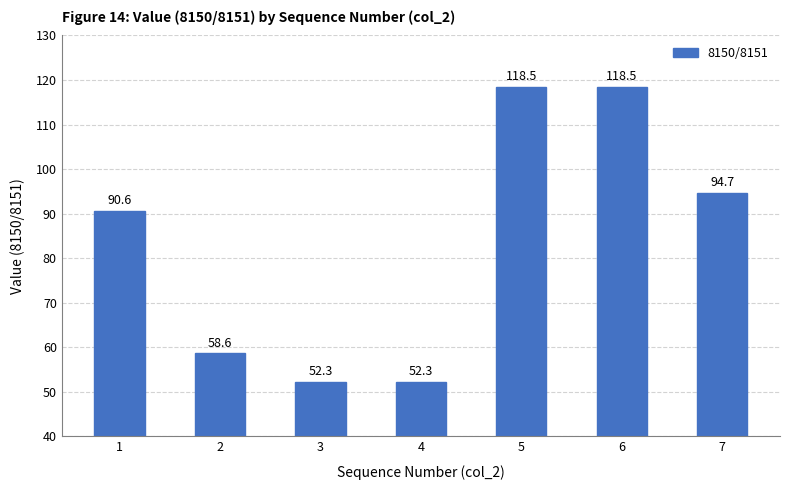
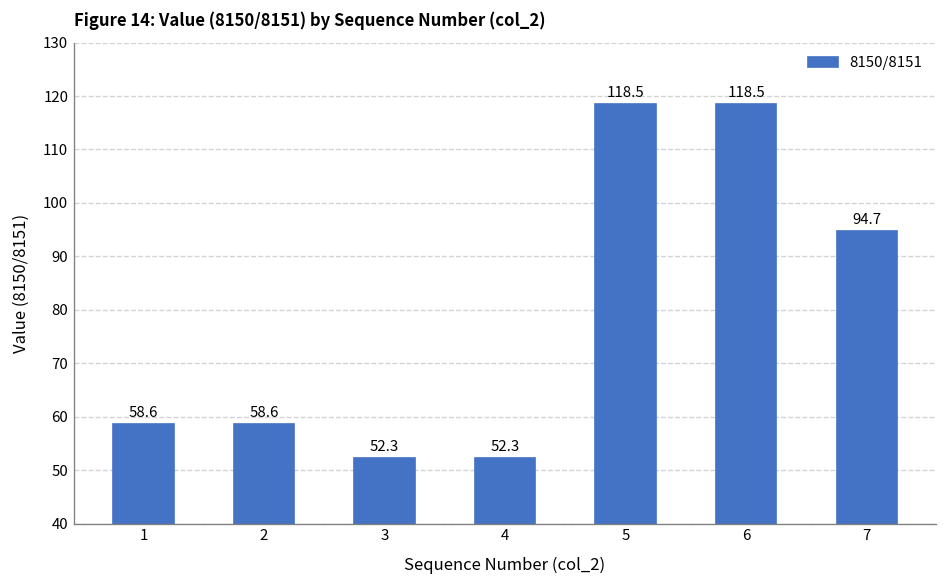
  {
-   "1": 90.6,
+   "1": 58.6,
    "2": 58.6,
    "3": 52.3,
    "4": 52.3,
    "5": 118.5,
    "6": 118.5,
    "7": 94.7
  }
